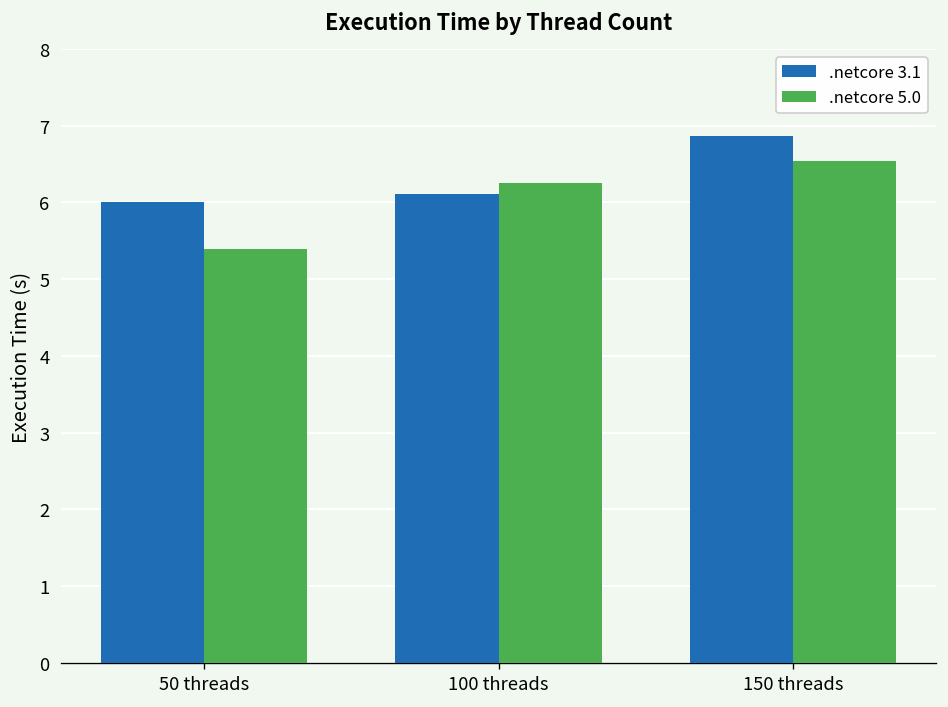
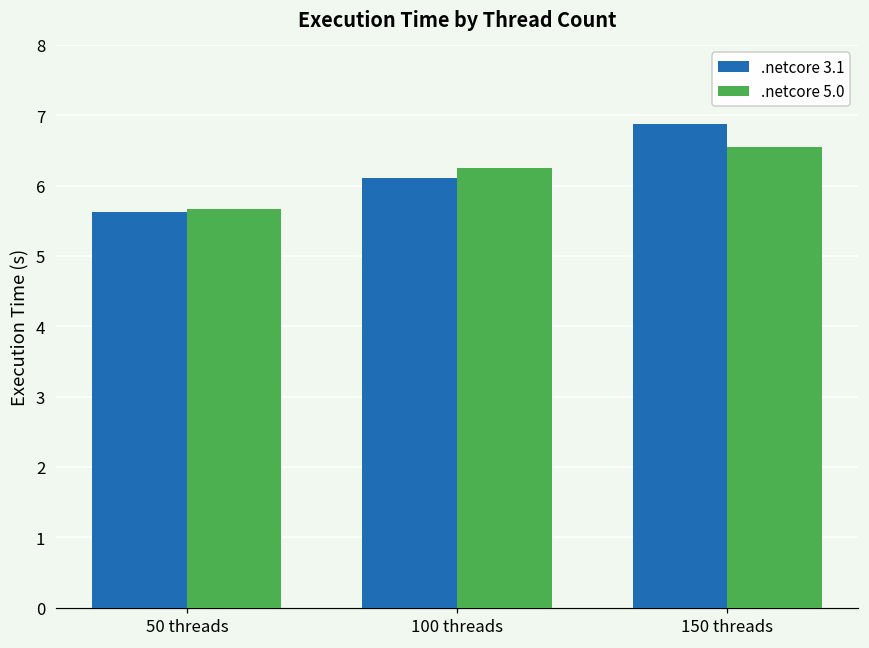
  {
    ".netcore 3.1": {
-     "50 threads": 6.0,
+     "50 threads": 5.6,
      "100 threads": 6.1,
      "150 threads": 6.9
    },
    ".netcore 5.0": {
-     "50 threads": 5.4,
+     "50 threads": 5.7,
      "100 threads": 6.2,
      "150 threads": 6.5
    }
  }
